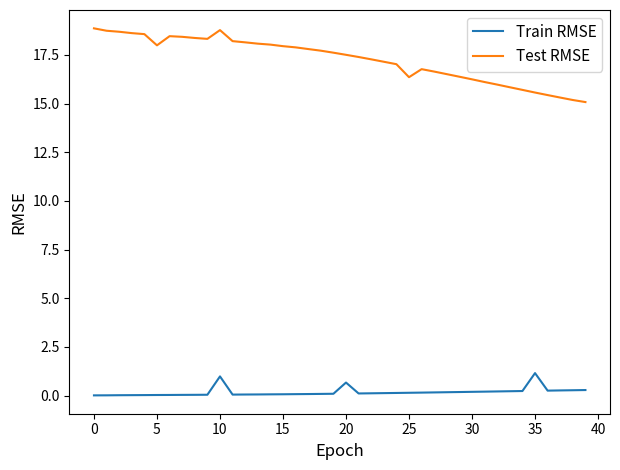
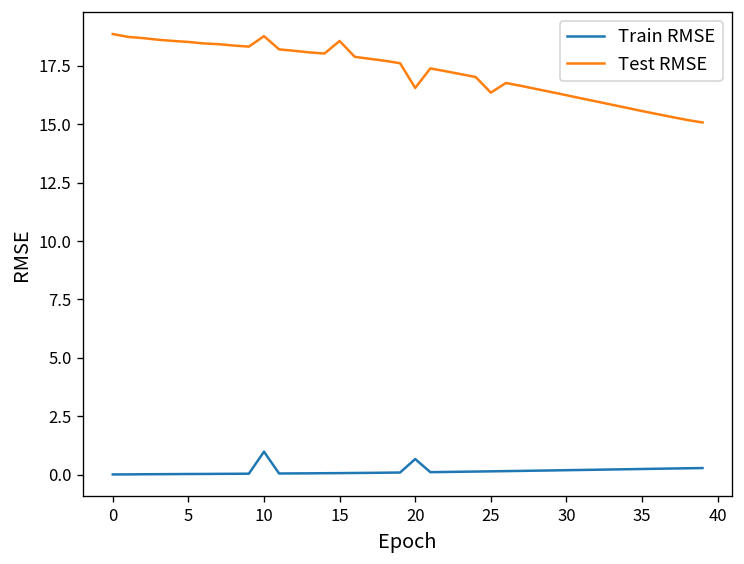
  {
    "Train RMSE": {
      "0": 0.0,
      "5": 0.0,
      "10": 1.0,
      "15": 0.1,
      "20": 0.7,
      "25": 0.1,
      "30": 0.2,
-     "35": 1.2
+     "35": 0.2
    },
    "Test RMSE": {
      "0": 18.9,
-     "5": 18.0,
+     "5": 18.5,
      "10": 18.8,
-     "15": 18.0,
-     "20": 17.5,
+     "15": 18.6,
+     "20": 16.6,
      "25": 16.4,
      "30": 16.2,
      "35": 15.6
    }
  }
